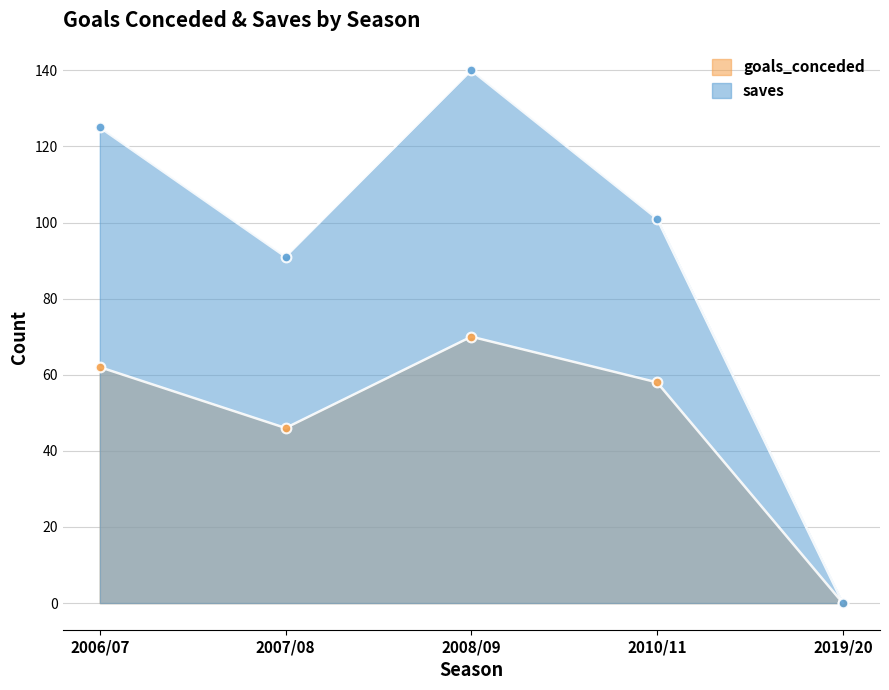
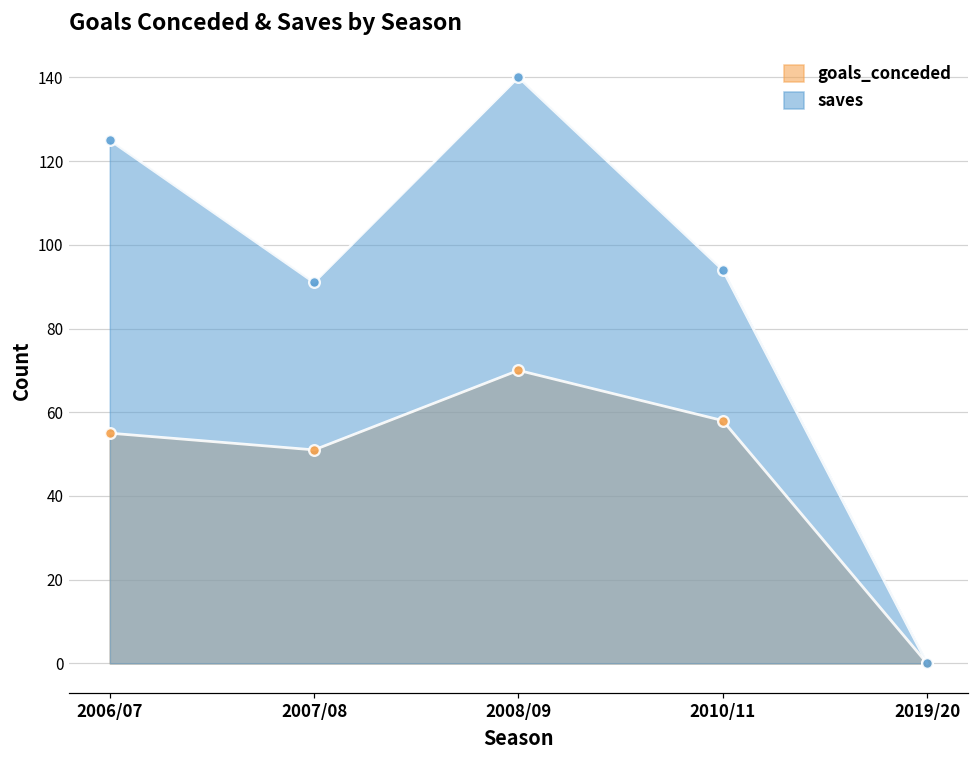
  {
    "goals_conceded": {
-     "2006/07": 62,
-     "2007/08": 46,
+     "2006/07": 55,
+     "2007/08": 51,
      "2008/09": 70,
      "2010/11": 58
    },
    "saves": {
      "2006/07": 125,
      "2007/08": 91,
      "2008/09": 140,
-     "2010/11": 101
+     "2010/11": 94
    }
  }
